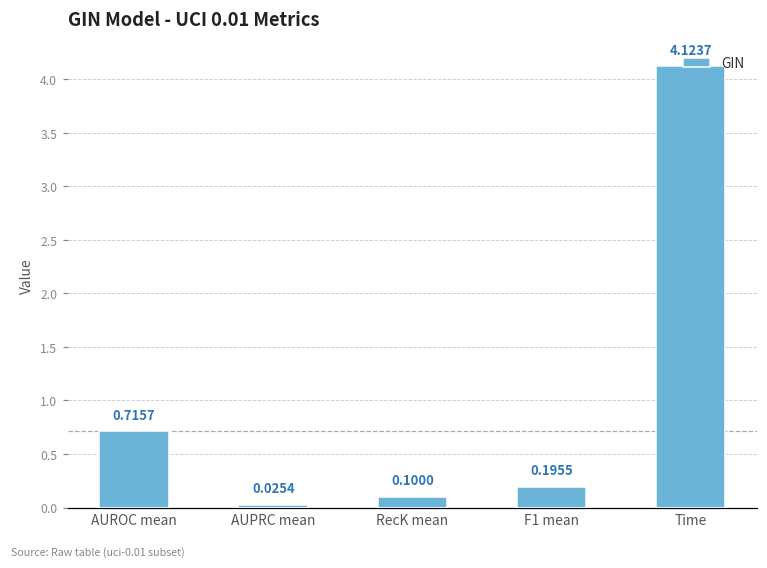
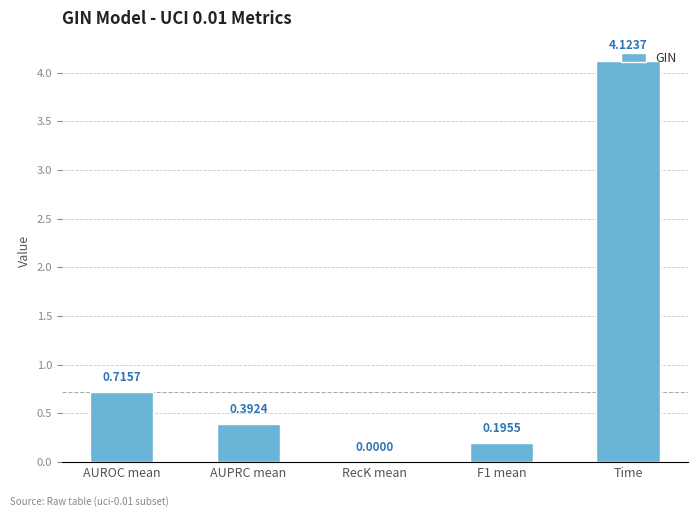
  {
    "AUROC mean": 0.7157,
-   "AUPRC mean": 0.0254,
-   "RecK mean": 0.1000,
+   "AUPRC mean": 0.3924,
+   "RecK mean": 0.0000,
    "F1 mean": 0.1955,
    "Time": 4.1237
  }
